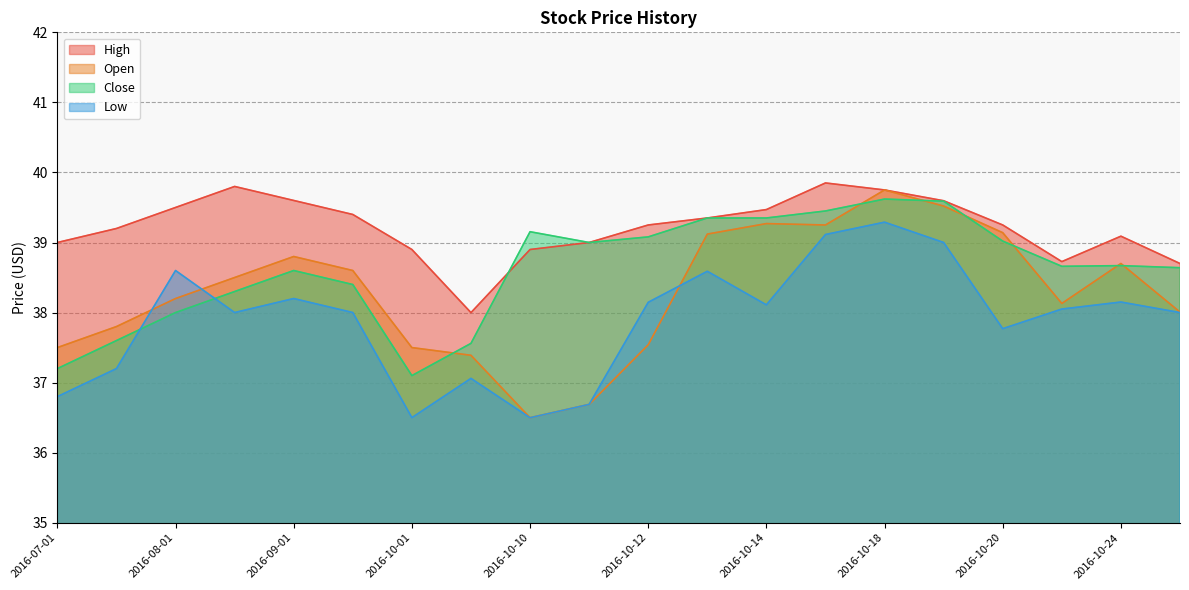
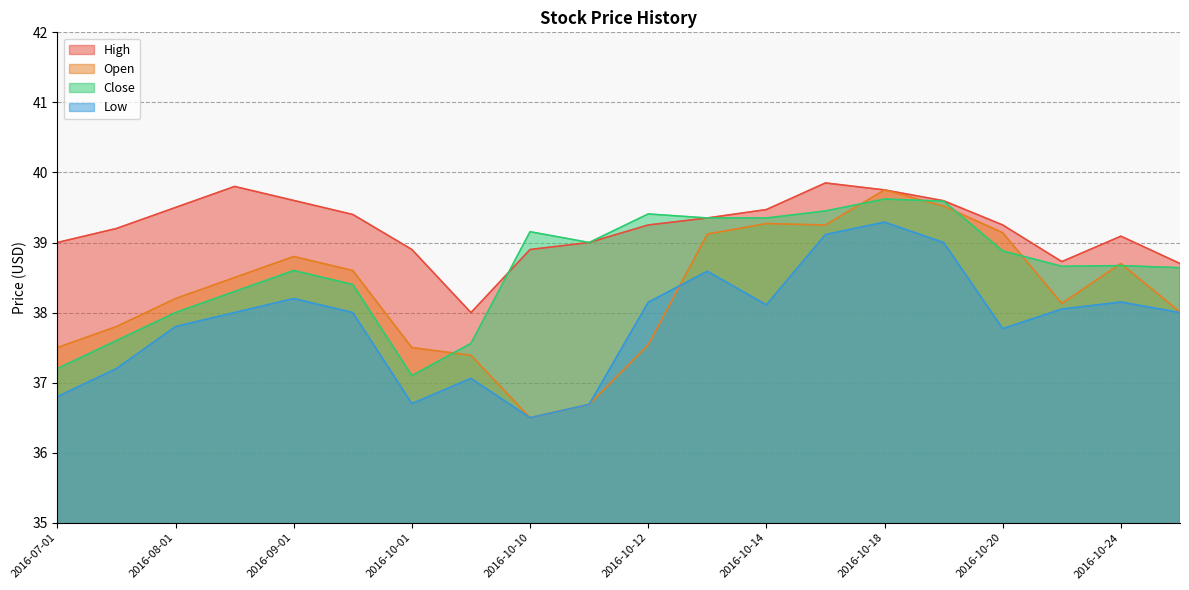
  {
    "Close": {
      "2016-07-01": 37.2,
      "2016-08-01": 38.0,
      "2016-09-01": 38.6,
      "2016-10-01": 37.1,
      "2016-10-10": 39.2,
-     "2016-10-12": 39.1,
+     "2016-10-12": 39.4,
      "2016-10-14": 39.3,
      "2016-10-18": 39.6,
-     "2016-10-20": 39.0
+     "2016-10-20": 38.9
    },
    "Low": {
      "2016-07-01": 36.8,
-     "2016-08-01": 38.6,
+     "2016-08-01": 37.8,
      "2016-09-01": 38.2,
-     "2016-10-01": 36.5,
+     "2016-10-01": 36.7,
      "2016-10-12": 38.1,
      "2016-10-14": 38.1,
      "2016-10-18": 39.3,
      "2016-10-20": 37.8,
      "2016-10-24": 38.2
    }
  }
